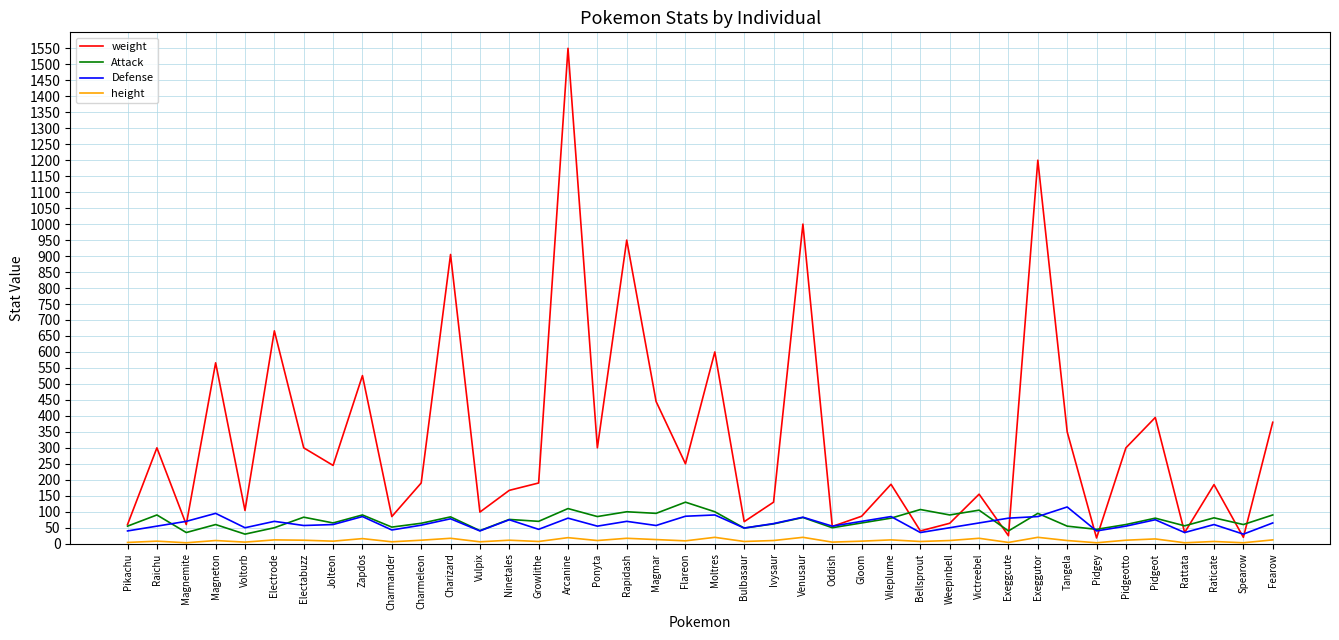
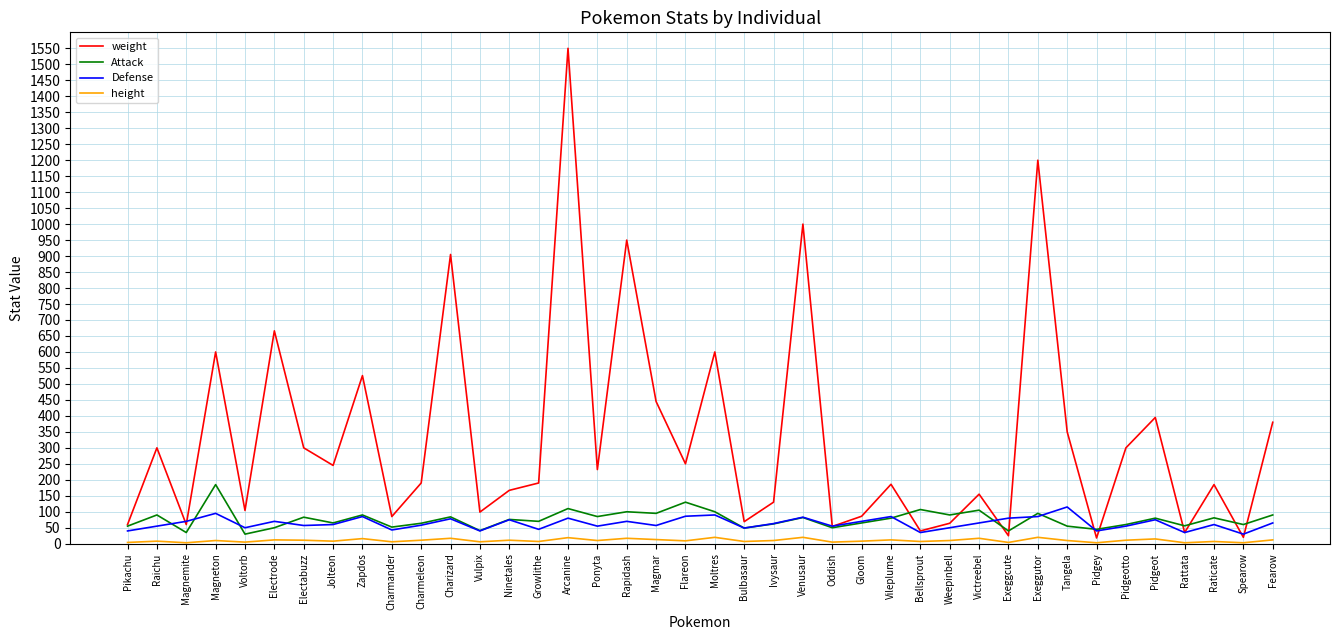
  {
    "weight": {
      "Raichu": 300,
      "Magnemite": 60,
-     "Magneton": 570,
+     "Magneton": 600,
      "Voltorb": 100,
      "Electrode": 670,
      "Electabuzz": 300,
      "Jolteon": 250,
      "Zapdos": 530,
      "Charmander": 90,
      "Charmeleon": 190,
      "Charizard": 910,
      "Vulpix": 100,
      "Ninetales": 170,
      "Growlithe": 190,
      "Arcanine": 1550,
-     "Ponyta": 300,
+     "Ponyta": 230,
      "Rapidash": 950,
      "Magmar": 450,
      "Flareon": 250,
      "Moltres": 600,
      "Bulbasaur": 70,
      "Ivysaur": 130,
      "Venusaur": 1000,
      "Gloom": 90,
      "Vileplume": 190,
      "Weepinbell": 60,
      "Victreebel": 160,
      "Exeggcute": 30,
      "Exeggutor": 1200,
      "Tangela": 350,
      "Pidgey": 20,
      "Pidgeotto": 300,
      "Pidgeot": 400,
      "Raticate": 190,
      "Spearow": 20,
      "Fearow": 380
    },
    "Attack": {
      "Raichu": 90,
      "Magnemite": 40,
-     "Magneton": 60,
+     "Magneton": 190,
      "Voltorb": 30,
      "Electrode": 50,
      "Electabuzz": 80,
      "Charmander": 50,
      "Growlithe": 70,
      "Arcanine": 110,
      "Ponyta": 90,
      "Rapidash": 100,
      "Magmar": 100,
      "Flareon": 130,
      "Moltres": 100,
      "Bellsprout": 110,
      "Weepinbell": 90,
      "Victreebel": 110,
      "Exeggcute": 40,
      "Exeggutor": 100,
      "Tangela": 60,
      "Rattata": 60,
      "Raticate": 80,
      "Spearow": 60,
      "Fearow": 90
    },
    "Defense": {
      "Pikachu": 40,
      "Raichu": 60,
      "Magnemite": 70,
      "Magneton": 100,
      "Voltorb": 50,
      "Electrode": 70,
      "Electabuzz": 60,
      "Charmander": 40,
      "Growlithe": 50,
      "Arcanine": 80,
      "Ponyta": 60,
      "Rapidash": 70,
      "Magmar": 60,
      "Flareon": 90,
      "Moltres": 90,
      "Weepinbell": 50,
      "Victreebel": 70,
      "Exeggcute": 80,
      "Exeggutor": 90,
      "Tangela": 120,
      "Raticate": 60,
      "Spearow": 30,
      "Fearow": 70
    },
    "height": {
      "Pikachu": 0,
      "Raichu": 10,
      "Magnemite": 0,
      "Magneton": 10,
      "Voltorb": 10,
      "Electrode": 10,
      "Electabuzz": 10,
      "Jolteon": 10,
      "Zapdos": 20,
      "Charmander": 10,
      "Charmeleon": 10,
      "Charizard": 20,
      "Vulpix": 10,
      "Ninetales": 10,
      "Growlithe": 10,
      "Arcanine": 20,
      "Ponyta": 10,
      "Rapidash": 20,
      "Magmar": 10,
      "Flareon": 10,
      "Moltres": 20,
      "Bulbasaur": 10,
      "Ivysaur": 10,
      "Venusaur": 20,
      "Oddish": 10,
      "Gloom": 10,
      "Vileplume": 10,
      "Bellsprout": 10,
      "Weepinbell": 10,
      "Victreebel": 20,
      "Exeggcute": 0,
      "Exeggutor": 20,
      "Tangela": 10,
      "Pidgey": 0,
      "Pidgeotto": 10,
      "Pidgeot": 20,
      "Rattata": 0,
      "Raticate": 10,
      "Spearow": 0,
      "Fearow": 10
    }
  }
